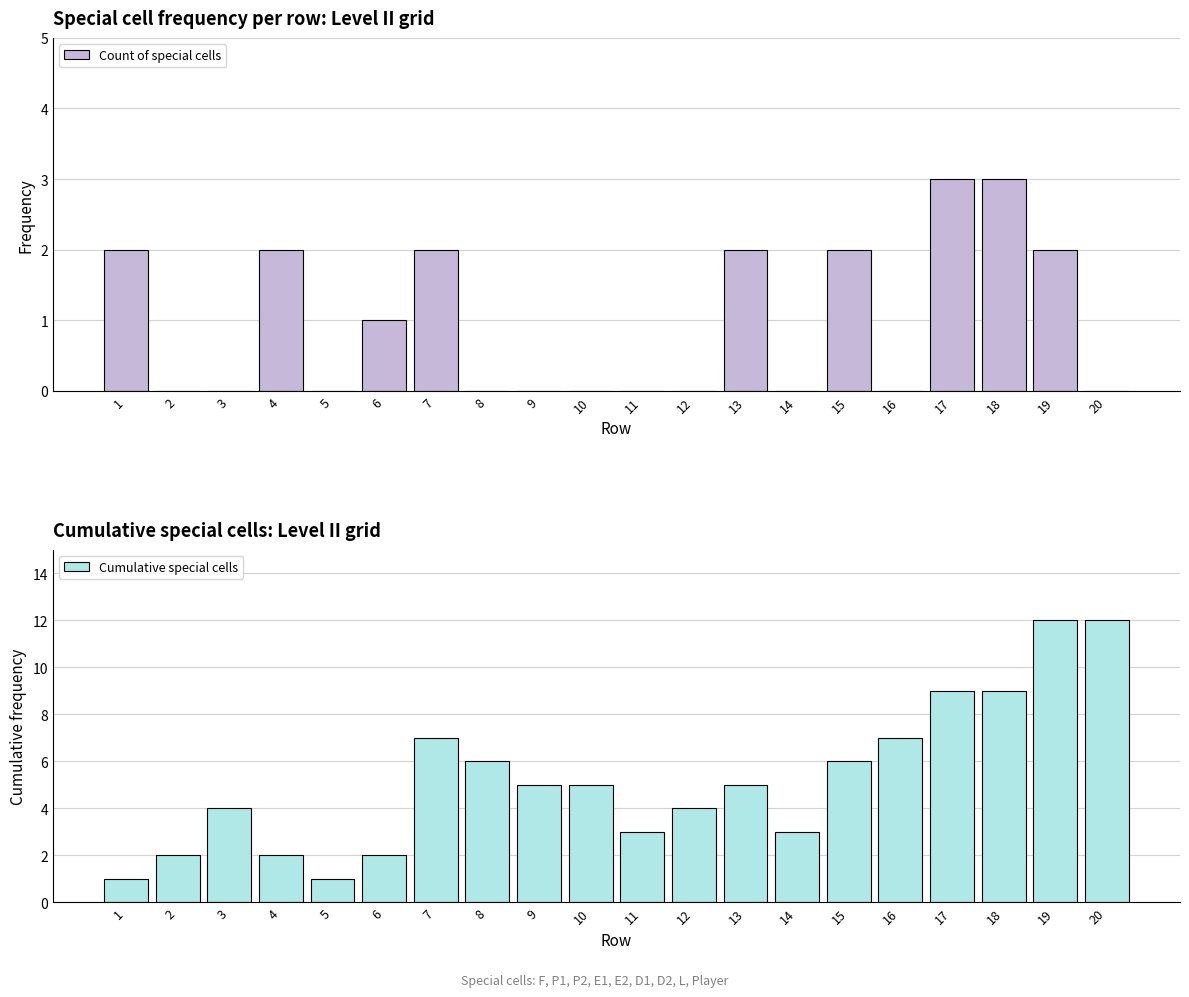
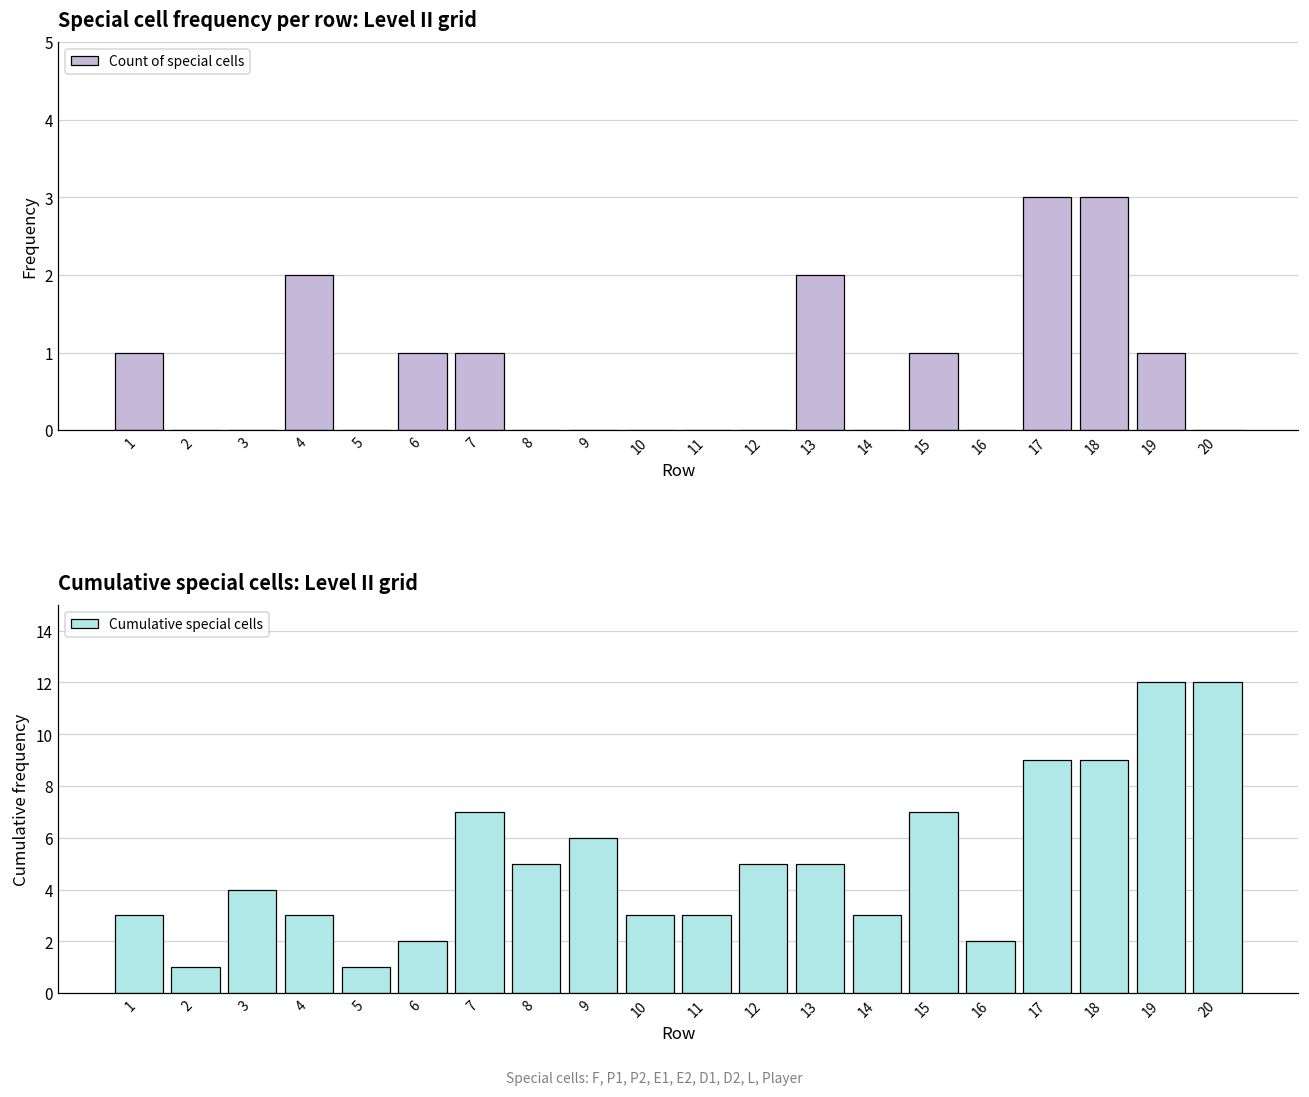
  {
    "Special cell frequency per row: Level II grid": {
-     "1": 2,
+     "1": 1,
      "2": 0,
      "3": 0,
      "4": 2,
      "5": 0,
      "6": 1,
-     "7": 2,
+     "7": 1,
      "8": 0,
      "9": 0,
      "10": 0,
      "11": 0,
      "12": 0,
      "13": 2,
      "14": 0,
-     "15": 2,
+     "15": 1,
      "16": 0,
      "17": 3,
      "18": 3,
-     "19": 2,
+     "19": 1,
      "20": 0
    },
    "Cumulative special cells: Level II grid": {
-     "1": 1,
-     "2": 2,
+     "1": 3,
+     "2": 1,
      "3": 4,
-     "4": 2,
+     "4": 3,
      "5": 1,
      "6": 2,
      "7": 7,
-     "8": 6,
-     "9": 5,
-     "10": 5,
+     "8": 5,
+     "9": 6,
+     "10": 3,
      "11": 3,
-     "12": 4,
+     "12": 5,
      "13": 5,
      "14": 3,
-     "15": 6,
-     "16": 7,
+     "15": 7,
+     "16": 2,
      "17": 9,
      "18": 9,
      "19": 12,
      "20": 12
    }
  }
